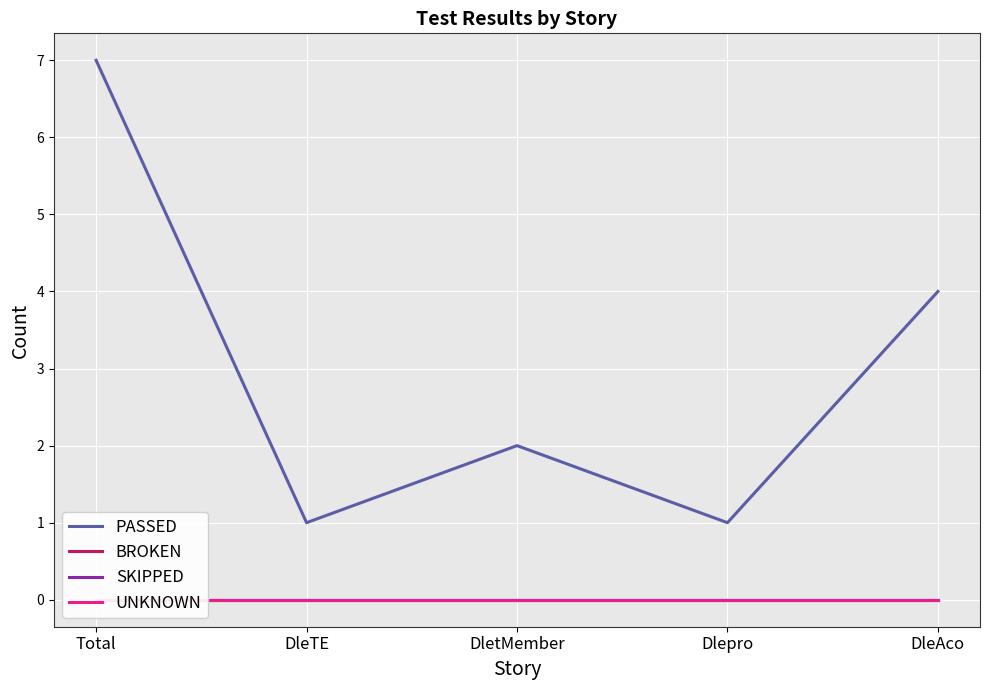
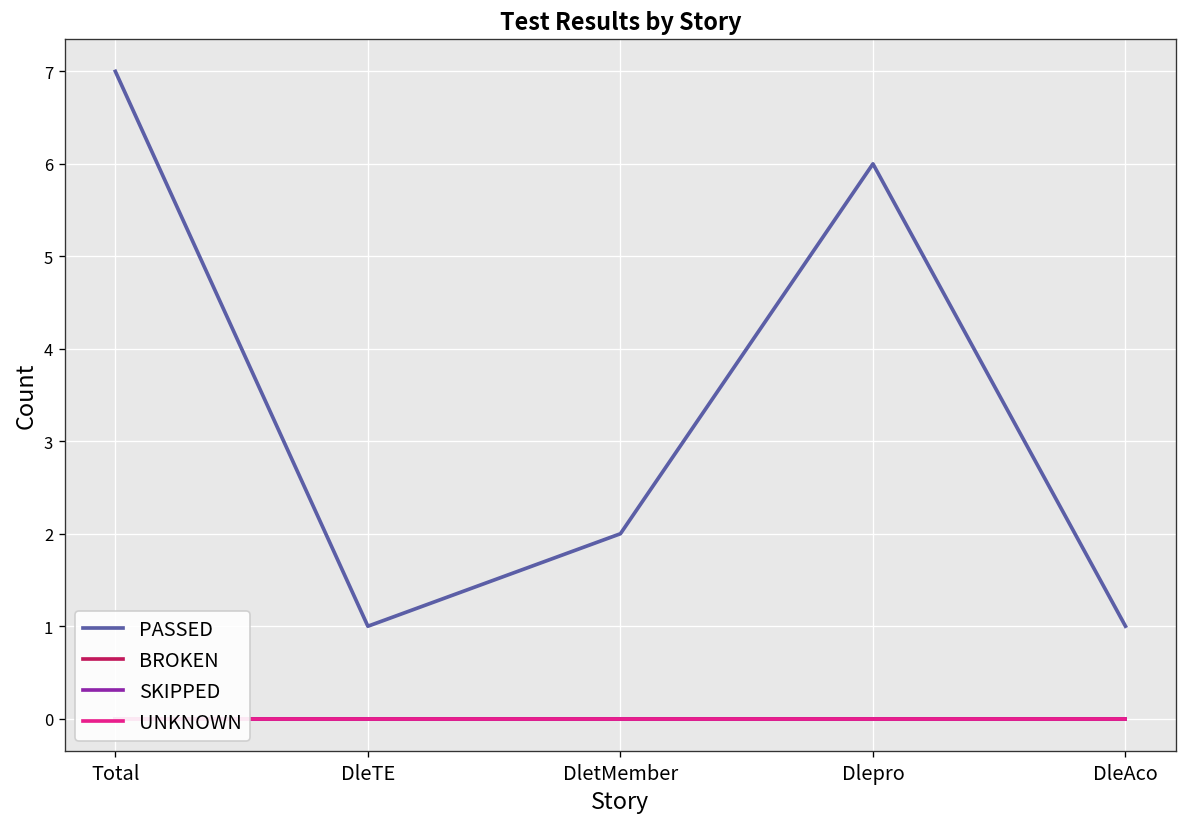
  {
    "PASSED": {
      "Total": 7,
      "DleTE": 1,
      "DletMember": 2,
-     "Dlepro": 1,
-     "DleAco": 4
+     "Dlepro": 6,
+     "DleAco": 1
    },
    "UNKNOWN": {
      "DleTE": 0,
      "DletMember": 0,
      "Dlepro": 0,
      "DleAco": 0
    }
  }
